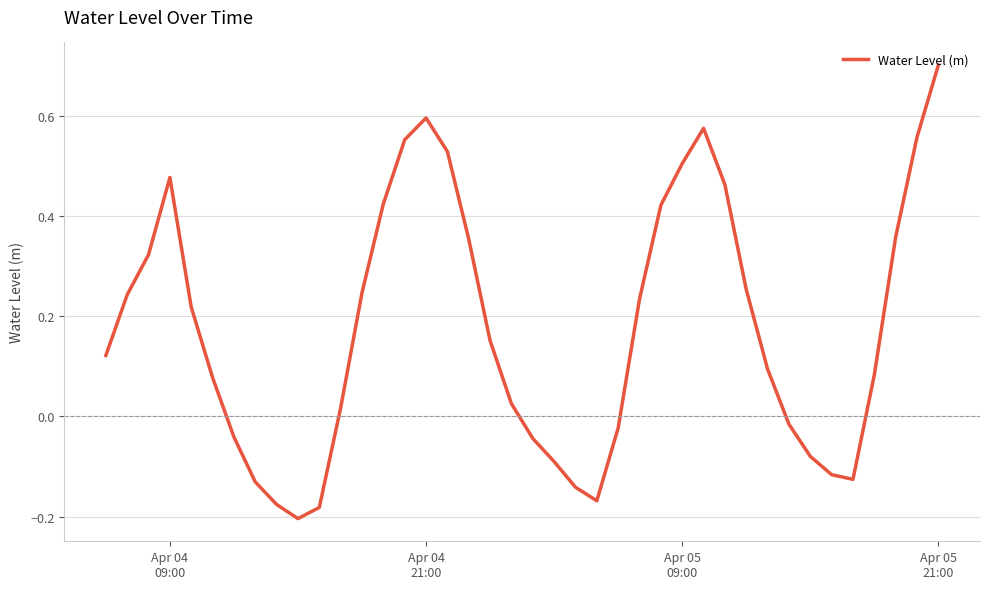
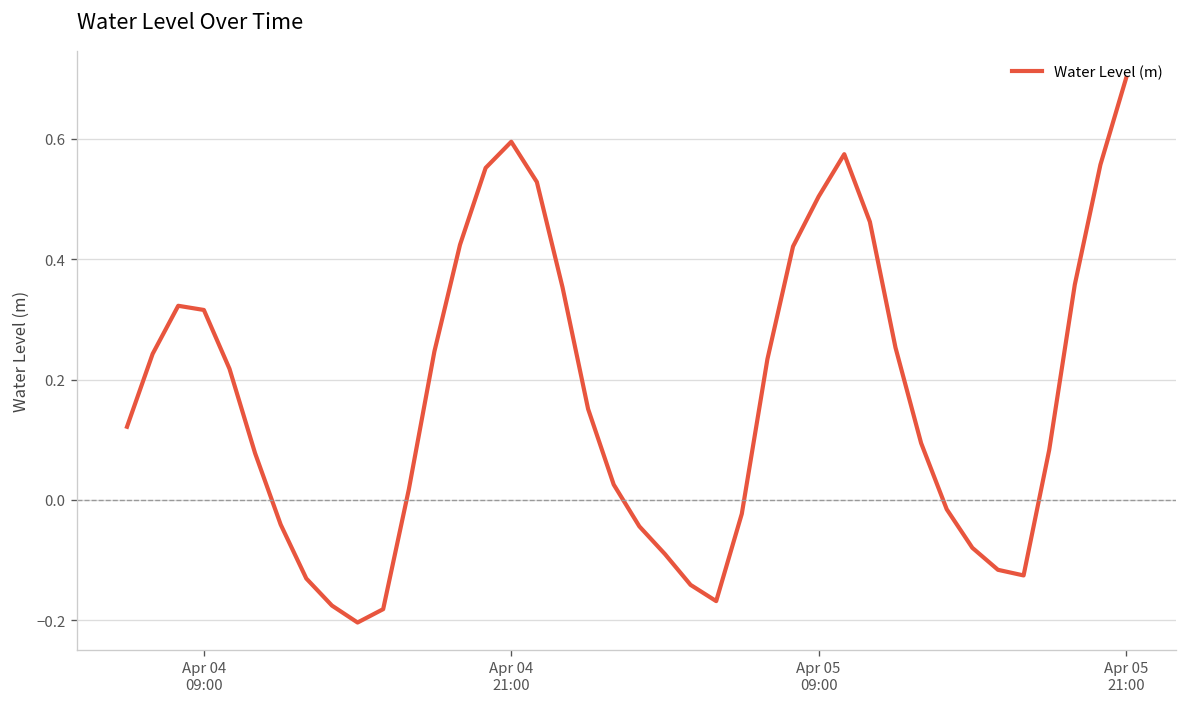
  {
-   "Apr 04 09:00": 0.48,
+   "Apr 04 09:00": 0.32,
    "Apr 04 21:00": 0.60,
    "Apr 05 09:00": 0.50,
    "Apr 05 21:00": 0.70
  }
